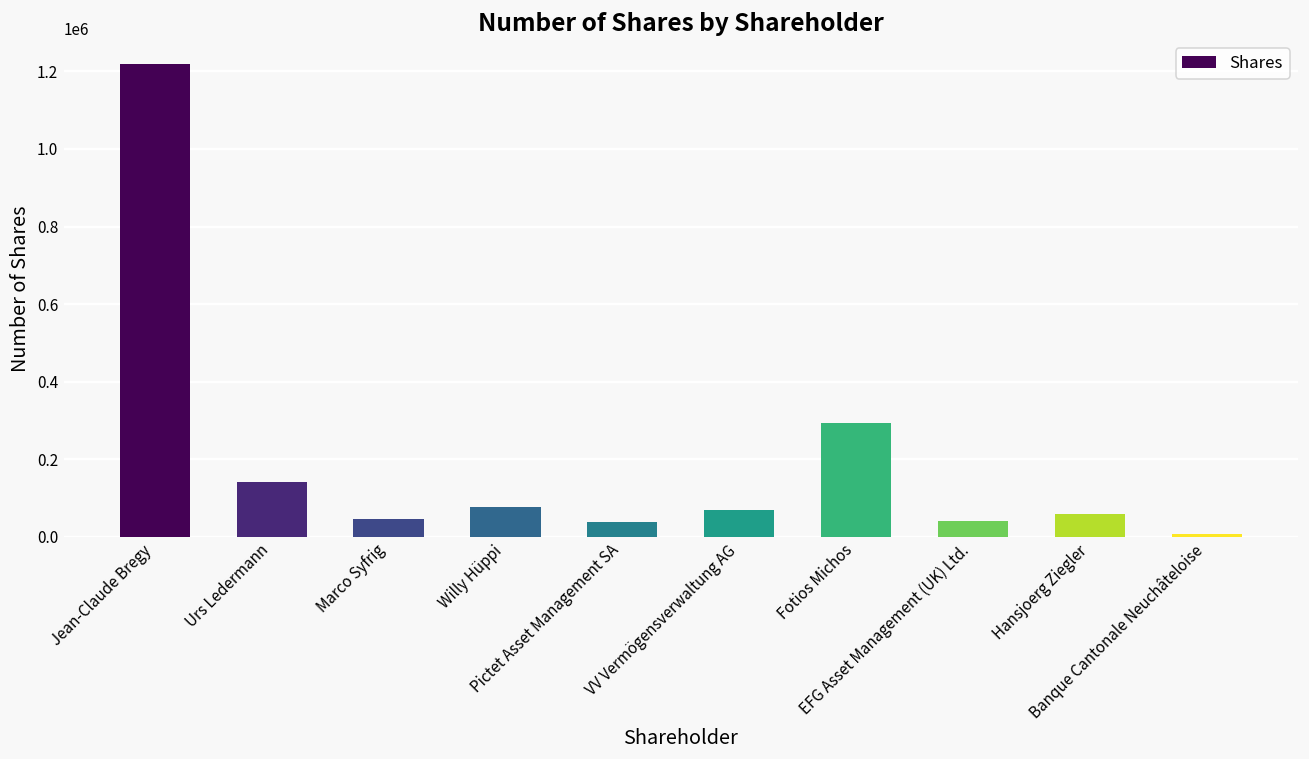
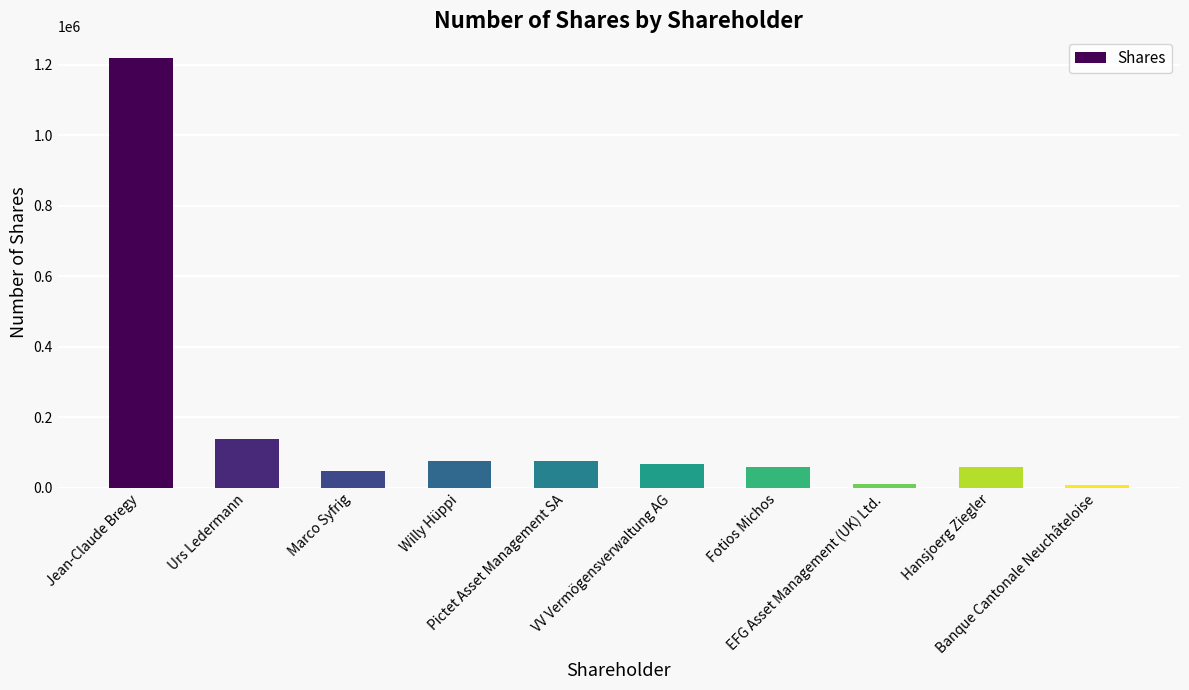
  {
    "Jean-Claude Bregy": 1220000,
    "Urs Ledermann": 140000,
    "Marco Syfrig": 50000,
    "Willy Hüppi": 80000,
-   "Pictet Asset Management SA": 40000,
+   "Pictet Asset Management SA": 80000,
    "VV Vermögensverwaltung AG": 70000,
-   "Fotios Michos": 290000,
-   "EFG Asset Management (UK) Ltd.": 40000,
+   "Fotios Michos": 60000,
+   "EFG Asset Management (UK) Ltd.": 10000,
    "Hansjoerg Ziegler": 60000
  }
